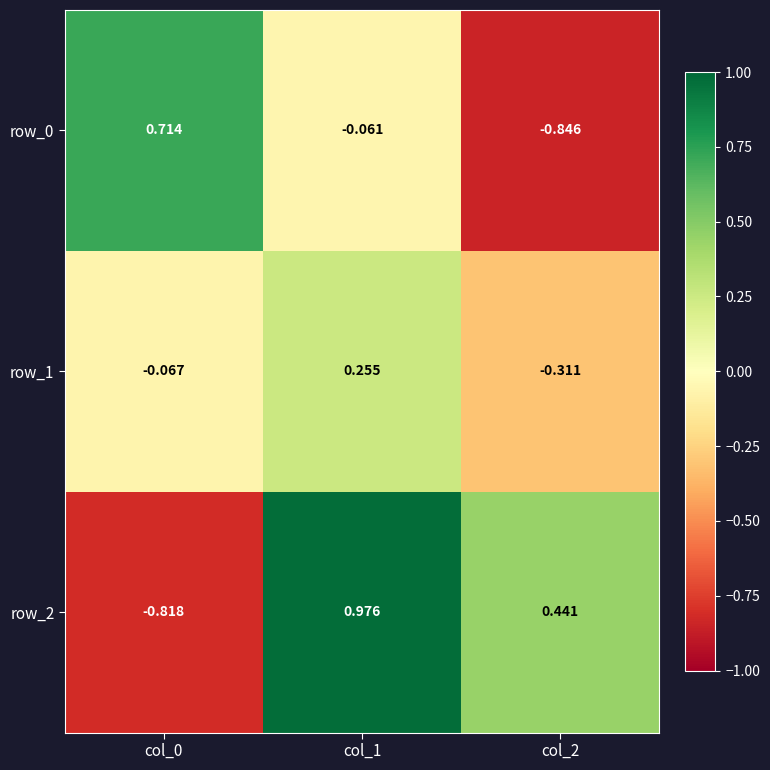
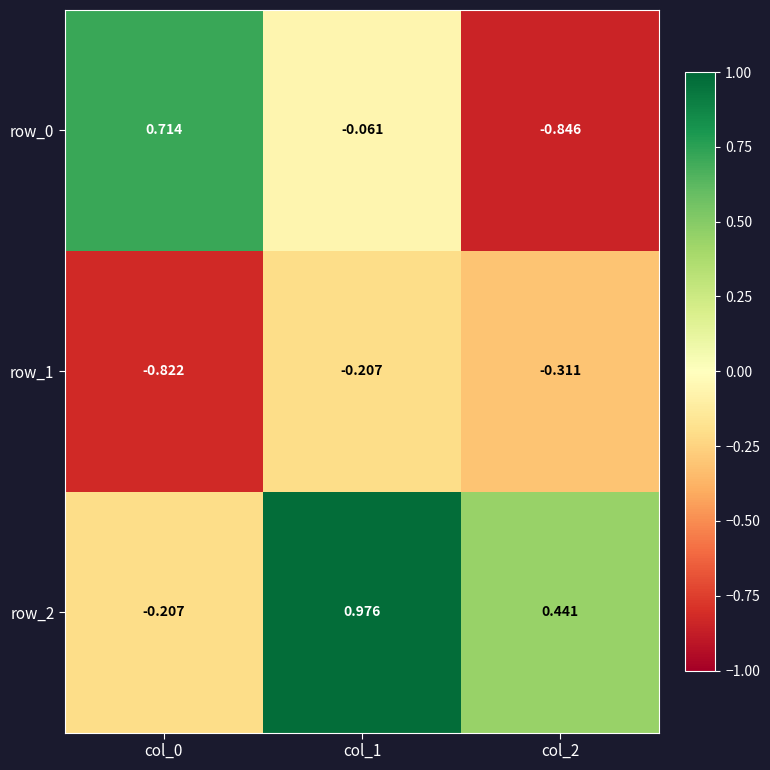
  {
    "row_0": {
      "col_0": 0.714,
      "col_1": -0.061,
      "col_2": -0.846
    },
    "row_1": {
-     "col_0": -0.067,
-     "col_1": 0.255,
+     "col_0": -0.822,
+     "col_1": -0.207,
      "col_2": -0.311
    },
    "row_2": {
-     "col_0": -0.818,
+     "col_0": -0.207,
      "col_1": 0.976,
      "col_2": 0.441
    }
  }
